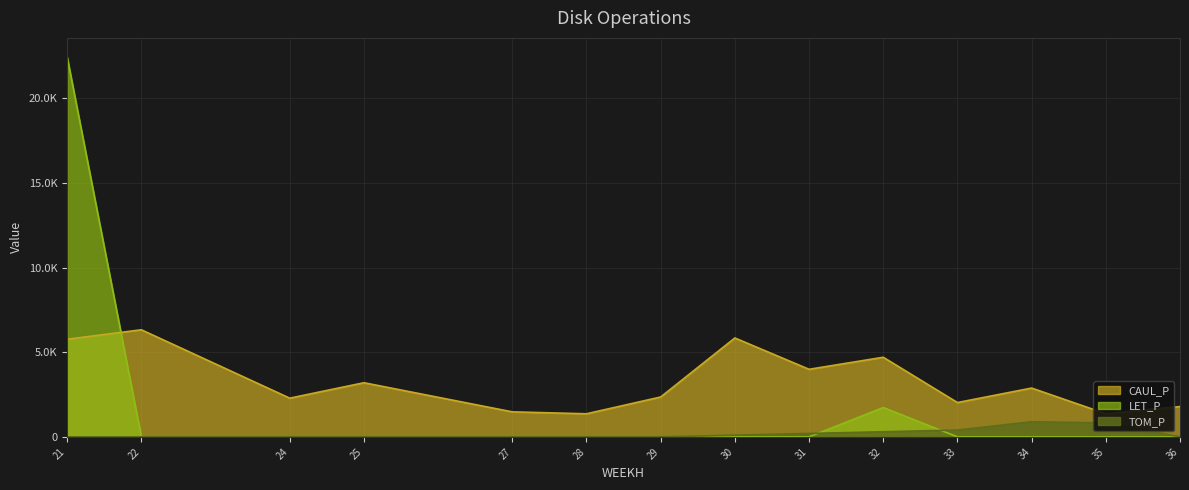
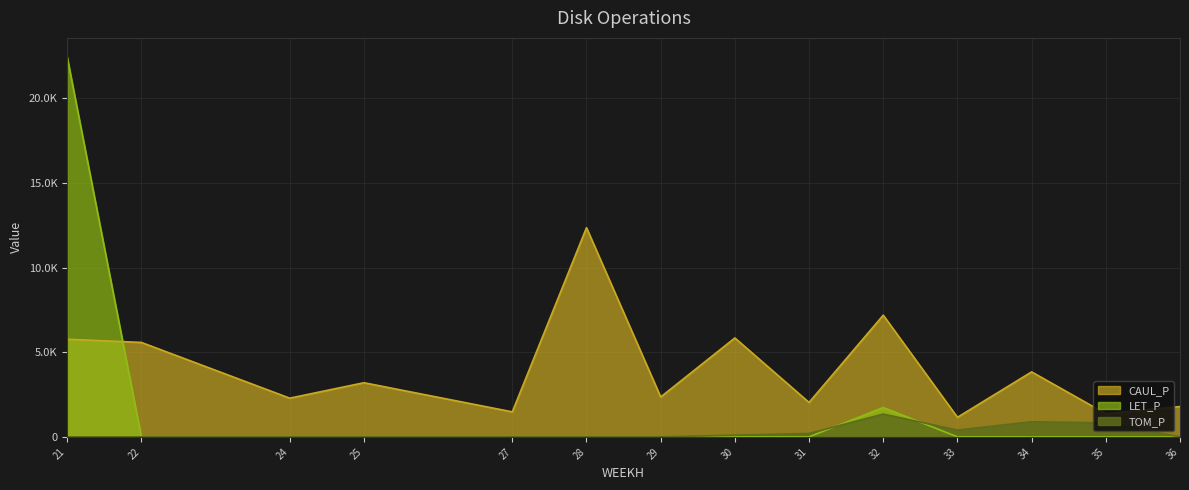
  {
    "CAUL_P": {
      "21": 5800,
-     "22": 6300,
+     "22": 5600,
      "24": 2300,
      "25": 3200,
      "27": 1500,
-     "28": 1400,
+     "28": 12400,
      "29": 2400,
      "30": 5800,
-     "31": 4000,
-     "32": 4700,
-     "33": 2000,
-     "34": 2900,
+     "31": 2000,
+     "32": 7200,
+     "33": 1200,
+     "34": 3800,
      "36": 1800
    },
    "LET_P": {
      "21": 22500,
      "31": 0,
      "32": 1700,
      "33": 0,
      "34": 0,
      "35": 0
    },
    "TOM_P": {
      "21": 0,
      "31": 200,
-     "32": 300,
+     "32": 1300,
      "33": 400,
      "34": 900
    }
  }
